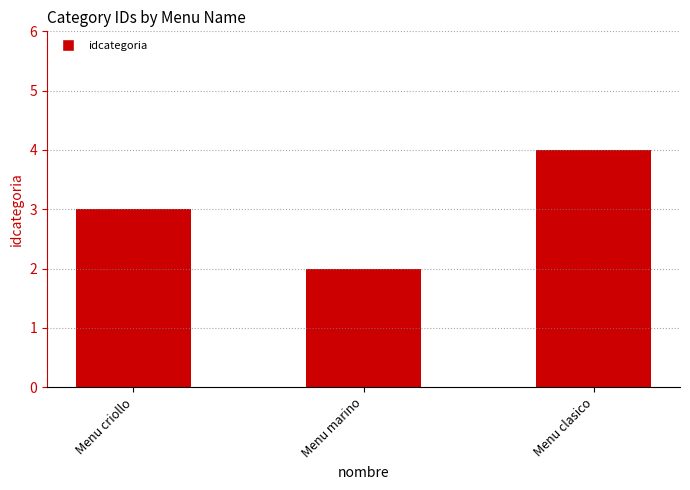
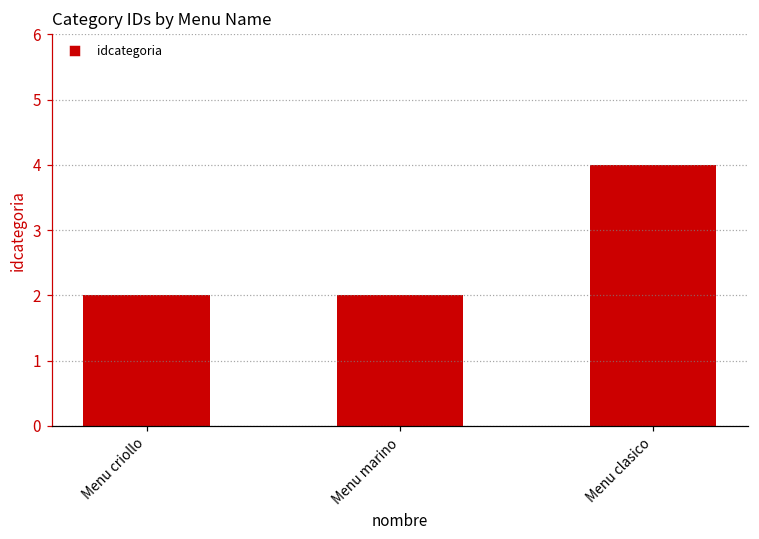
  {
-   "Menu criollo": 3,
+   "Menu criollo": 2,
    "Menu marino": 2,
    "Menu clasico": 4
  }
